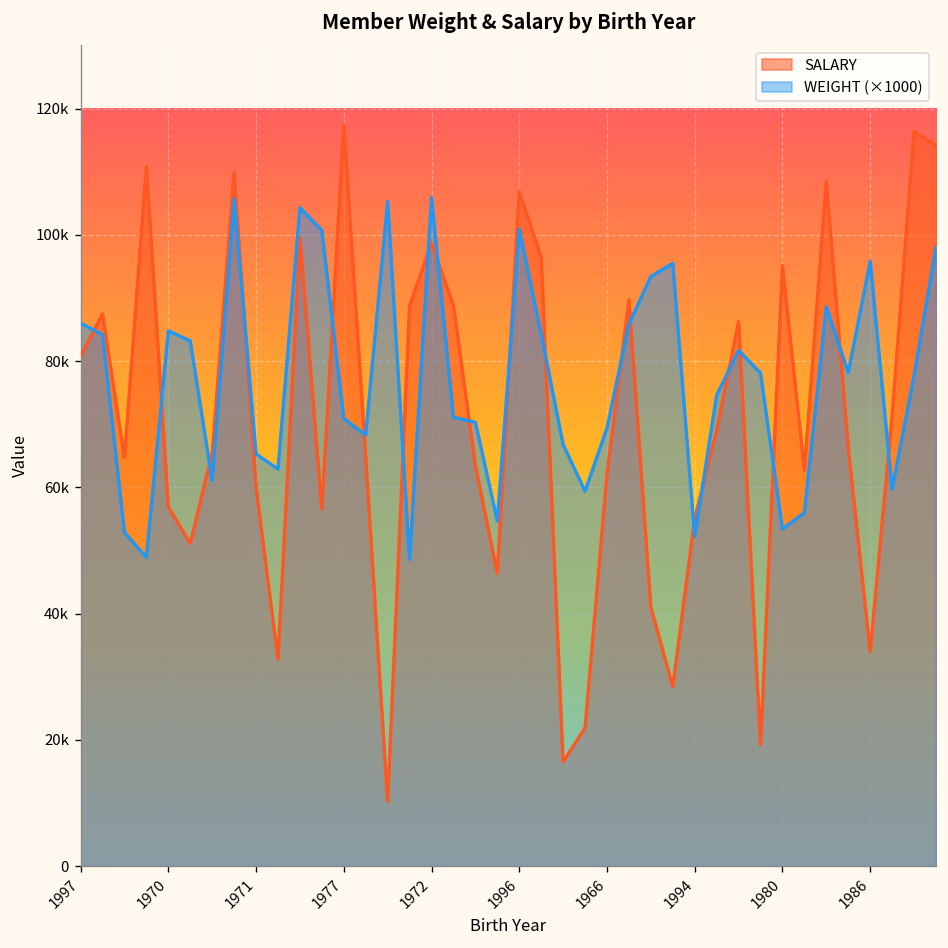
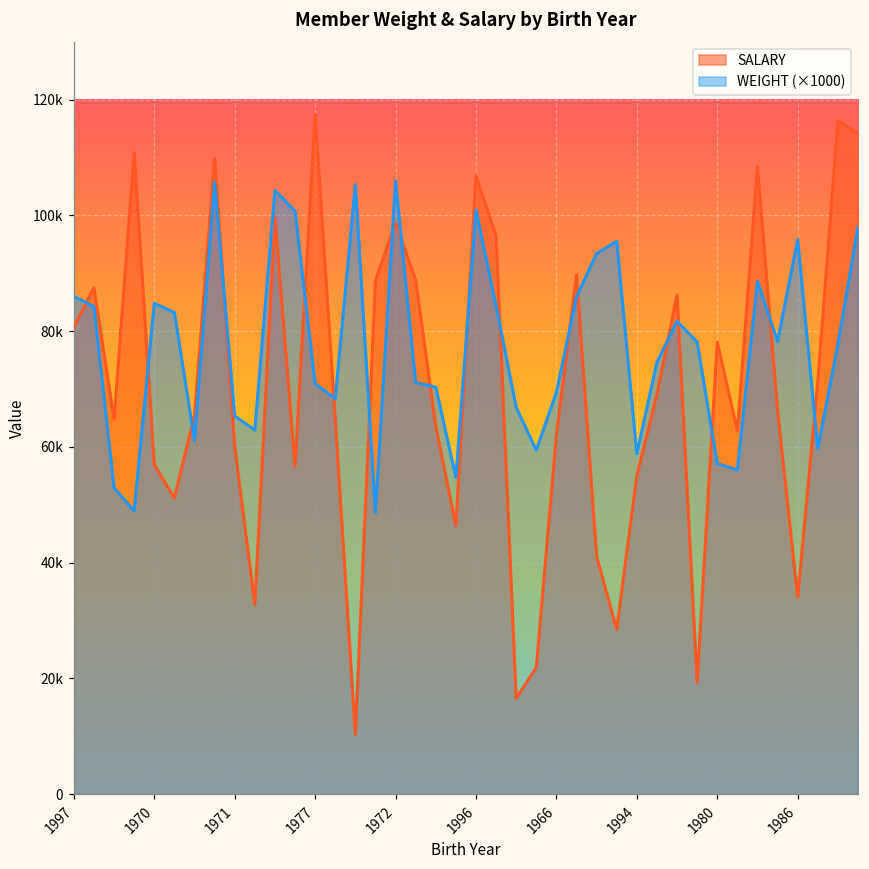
  {
    "SALARY": {
      "1997": 81000,
      "1971": 60000,
      "1972": 99000,
      "1996": 107000,
      "1966": 62000,
      "1994": 55000,
-     "1980": 95000
+     "1980": 78000
    },
    "WEIGHT (×1000)": {
      "1997": 86000,
      "1971": 65000,
      "1972": 106000,
      "1996": 101000,
      "1966": 69000,
-     "1994": 52000,
-     "1980": 53000
+     "1994": 59000,
+     "1980": 57000
    }
  }
